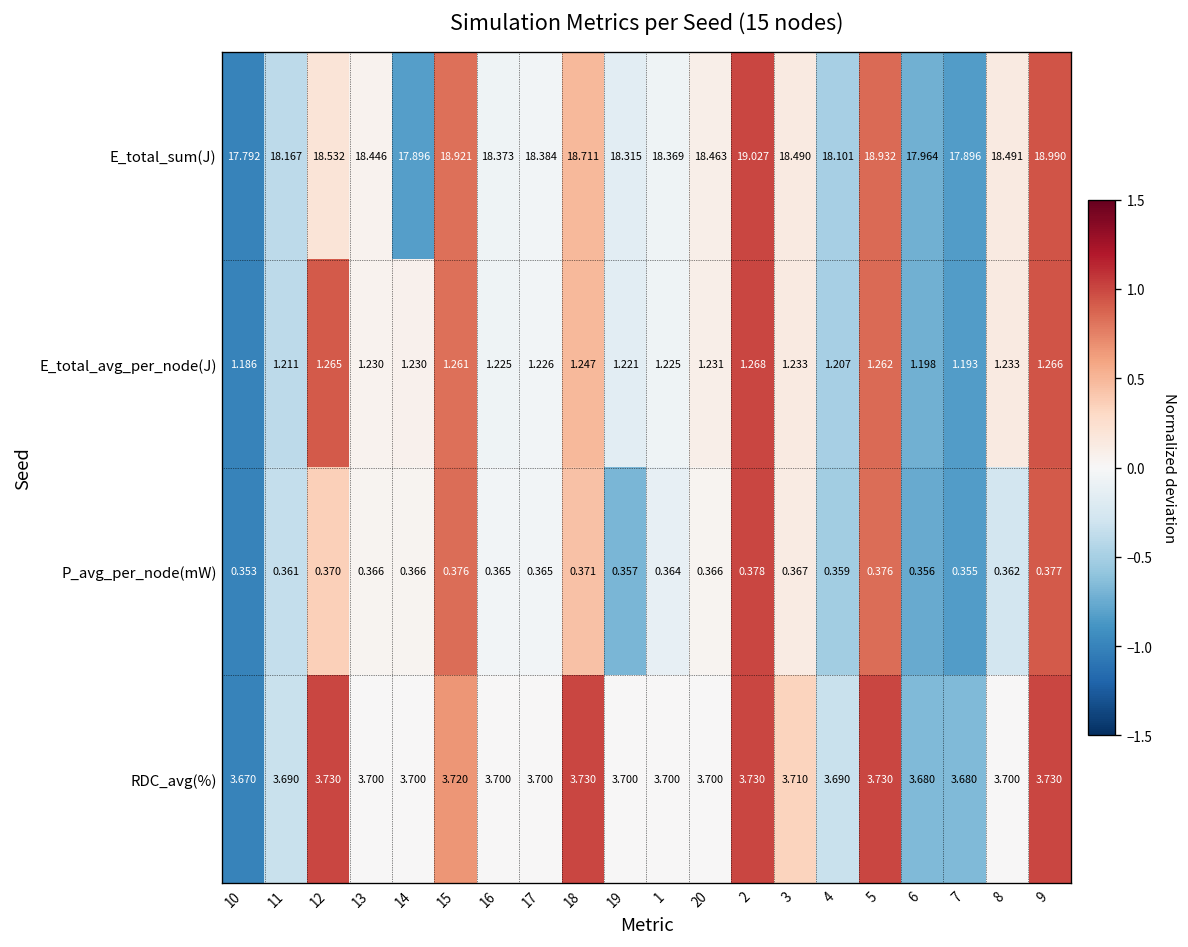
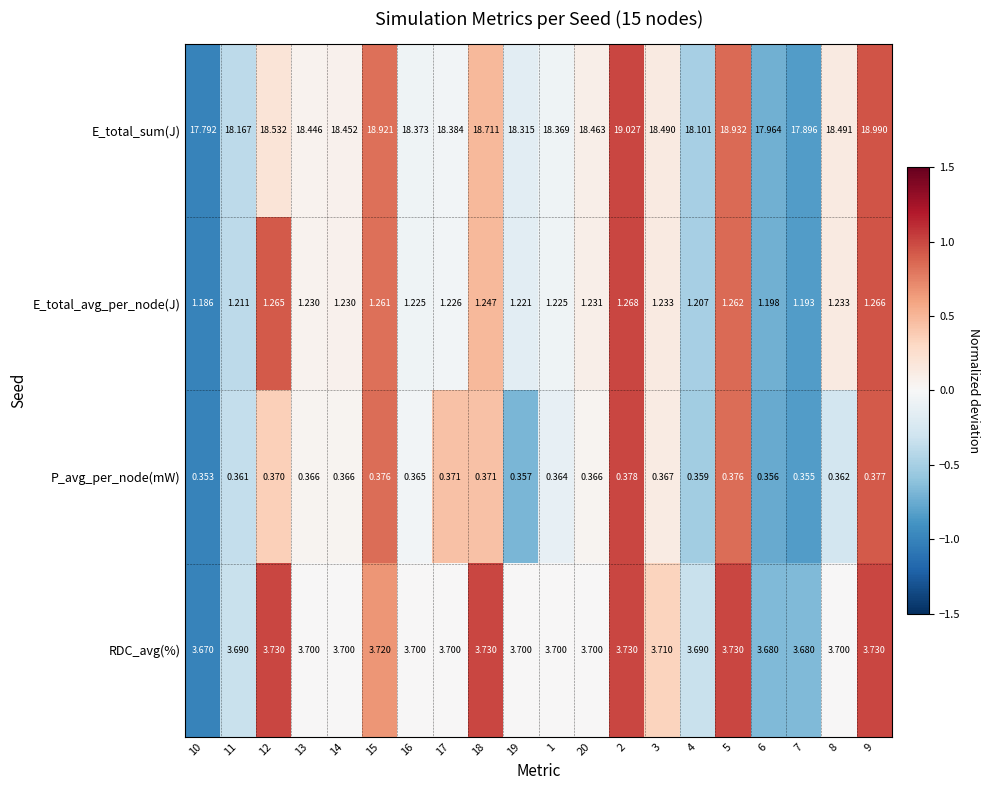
  {
    "E_total_sum(J)": {
      "10": 17.792,
      "11": 18.167,
      "12": 18.532,
      "13": 18.446,
-     "14": 17.896,
+     "14": 18.452,
      "15": 18.921,
      "16": 18.373,
      "17": 18.384,
      "18": 18.711,
      "19": 18.315,
      "1": 18.369,
      "20": 18.463,
      "2": 19.027,
      "3": 18.490,
      "4": 18.101,
      "5": 18.932,
      "6": 17.964,
      "7": 17.896,
      "8": 18.491,
      "9": 18.990
    },
    "E_total_avg_per_node(J)": {
      "10": 1.186,
      "11": 1.211,
      "12": 1.265,
      "13": 1.230,
      "14": 1.230,
      "15": 1.261,
      "16": 1.225,
      "17": 1.226,
      "18": 1.247,
      "19": 1.221,
      "1": 1.225,
      "20": 1.231,
      "2": 1.268,
      "3": 1.233,
      "4": 1.207,
      "5": 1.262,
      "6": 1.198,
      "7": 1.193,
      "8": 1.233,
      "9": 1.266
    },
    "P_avg_per_node(mW)": {
      "10": 0.353,
      "11": 0.361,
      "12": 0.370,
      "13": 0.366,
      "14": 0.366,
      "15": 0.376,
      "16": 0.365,
-     "17": 0.365,
+     "17": 0.371,
      "18": 0.371,
      "19": 0.357,
      "1": 0.364,
      "20": 0.366,
      "2": 0.378,
      "3": 0.367,
      "4": 0.359,
      "5": 0.376,
      "6": 0.356,
      "7": 0.355,
      "8": 0.362,
      "9": 0.377
    },
    "RDC_avg(%)": {
      "10": 3.670,
      "11": 3.690,
      "12": 3.730,
      "13": 3.700,
      "14": 3.700,
      "15": 3.720,
      "16": 3.700,
      "17": 3.700,
      "18": 3.730,
      "19": 3.700,
      "1": 3.700,
      "20": 3.700,
      "2": 3.730,
      "3": 3.710,
      "4": 3.690,
      "5": 3.730,
      "6": 3.680,
      "7": 3.680,
      "8": 3.700,
      "9": 3.730
    }
  }
